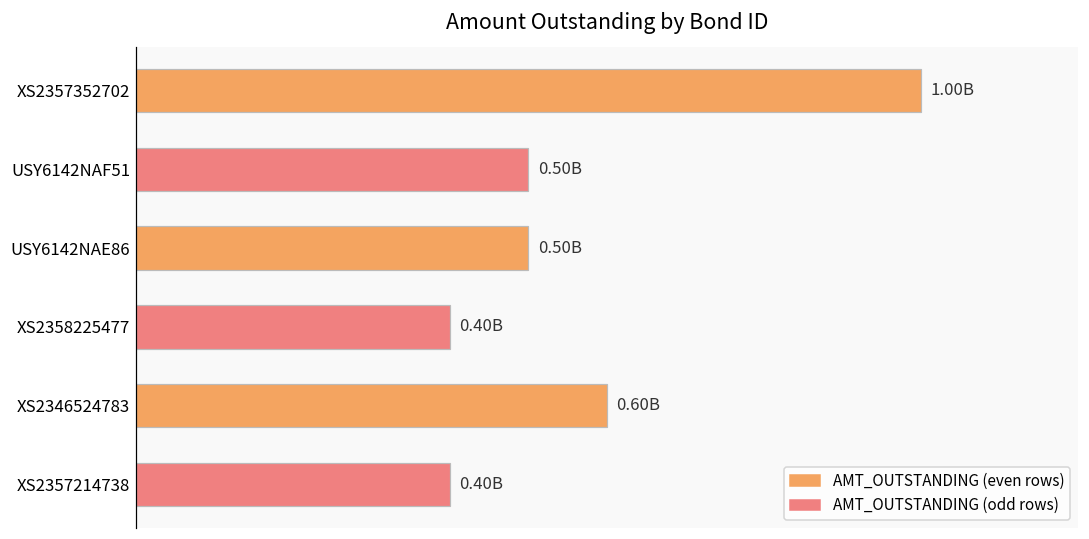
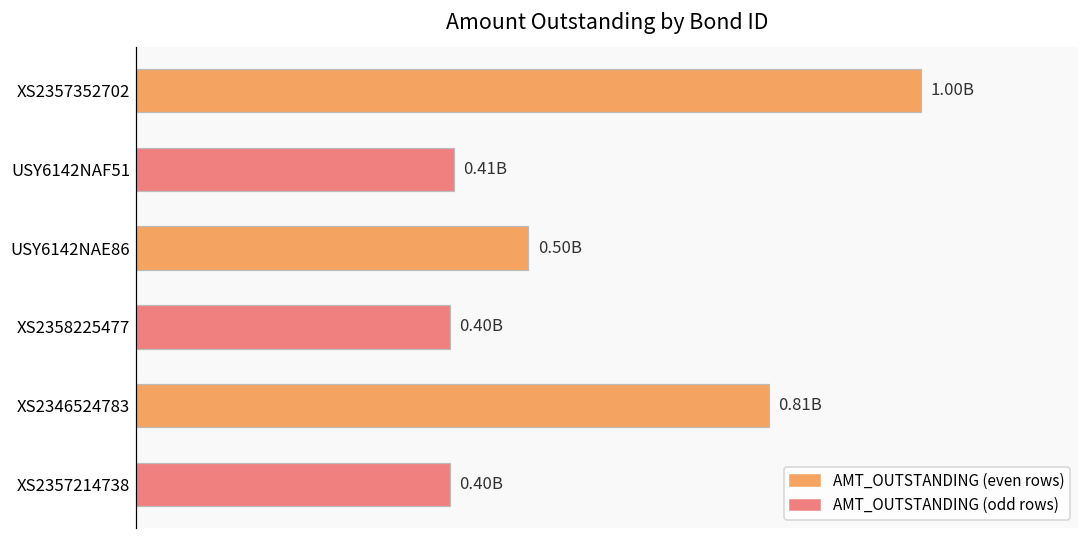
  {
-   "USY6142NAF51": "0.50B",
-   "XS2346524783": "0.60B"
+   "USY6142NAF51": "0.41B",
+   "XS2346524783": "0.81B"
  }
